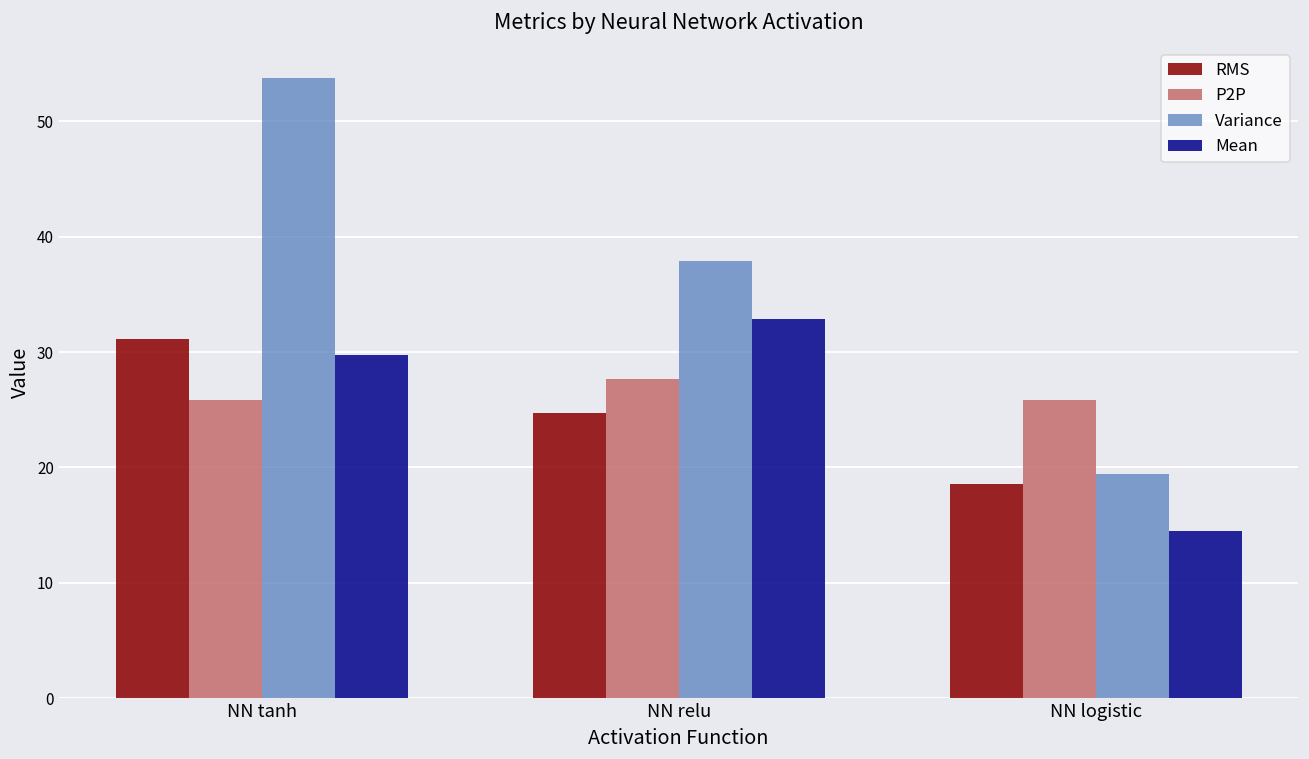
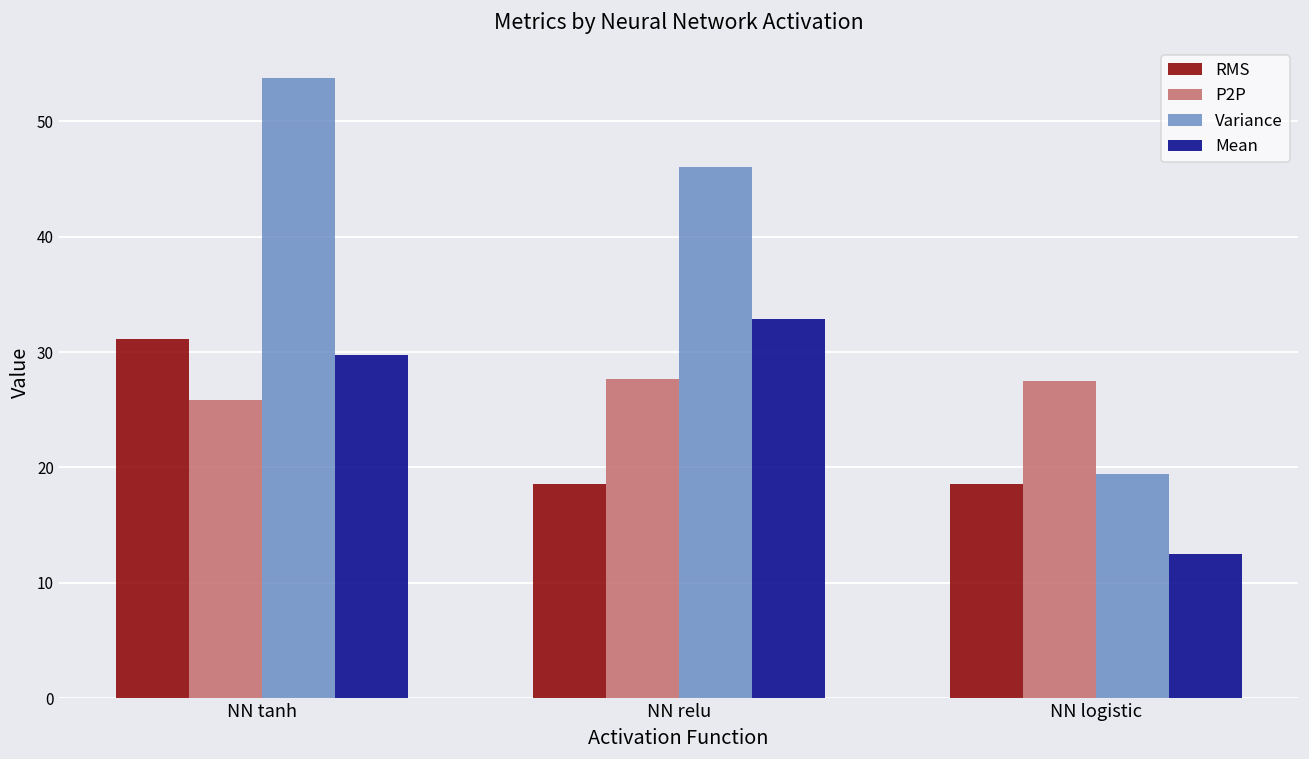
  {
    "RMS": {
      "NN tanh": 31.1,
-     "NN relu": 24.7,
+     "NN relu": 18.6,
      "NN logistic": 18.6
    },
    "P2P": {
      "NN tanh": 25.9,
      "NN relu": 27.7,
-     "NN logistic": 25.8
+     "NN logistic": 27.5
    },
    "Variance": {
      "NN tanh": 53.8,
-     "NN relu": 37.9,
+     "NN relu": 46.0,
      "NN logistic": 19.4
    },
    "Mean": {
      "NN tanh": 29.8,
      "NN relu": 32.8,
-     "NN logistic": 14.5
+     "NN logistic": 12.5
    }
  }
